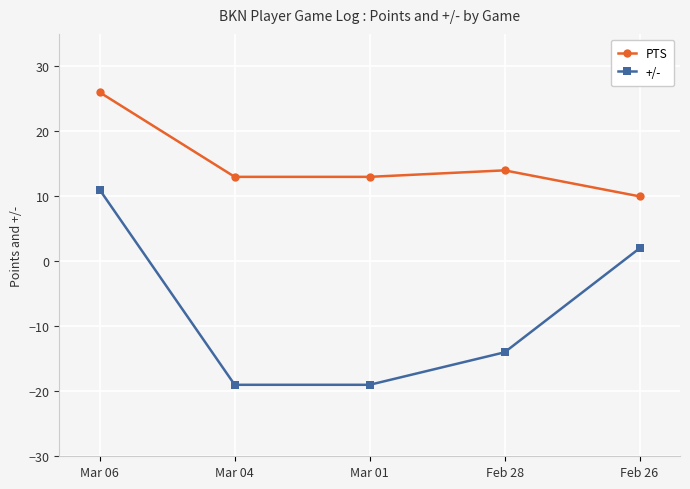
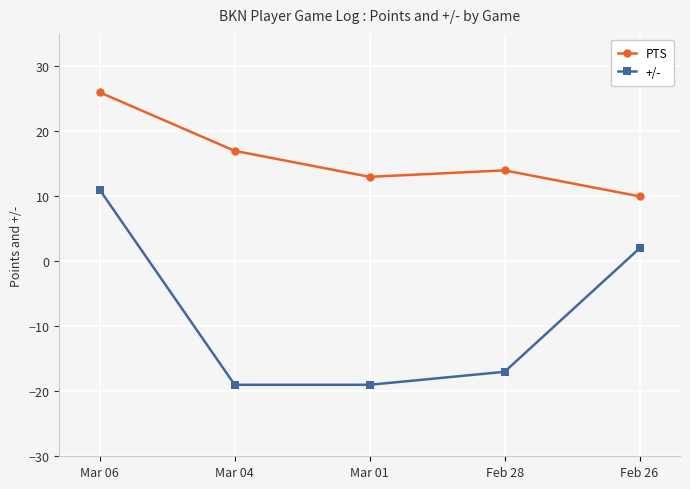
  {
    "PTS": {
      "Mar 06": 26,
-     "Mar 04": 13,
+     "Mar 04": 17,
      "Mar 01": 13,
      "Feb 28": 14,
      "Feb 26": 10
    },
    "+/-": {
      "Mar 06": 11,
      "Mar 04": -19,
      "Mar 01": -19,
-     "Feb 28": -14,
+     "Feb 28": -17,
      "Feb 26": 2
    }
  }
